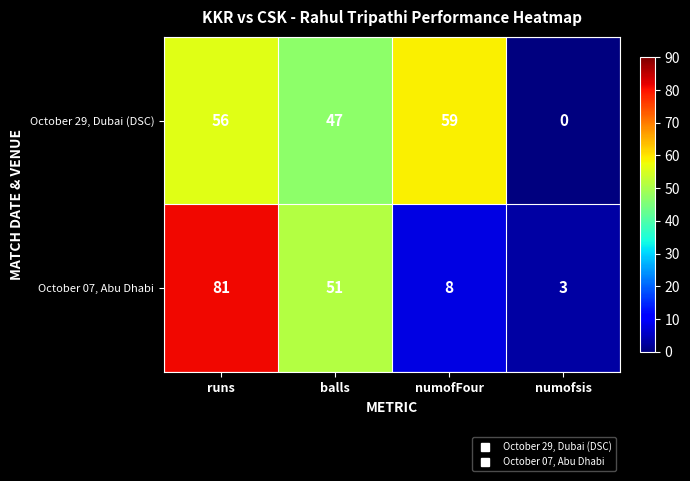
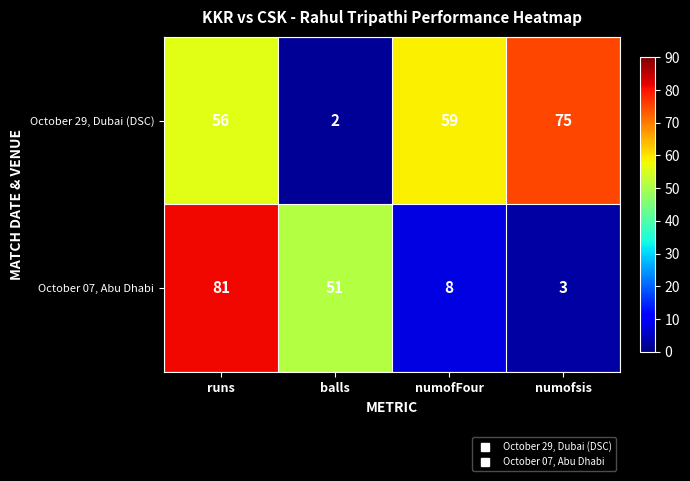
  {
    "October 29, Dubai (DSC)": {
      "runs": 56,
-     "balls": 47,
+     "balls": 2,
      "numofFour": 59,
-     "numofsis": 0
+     "numofsis": 75
    },
    "October 07, Abu Dhabi": {
      "runs": 81,
      "balls": 51,
      "numofFour": 8,
      "numofsis": 3
    }
  }
